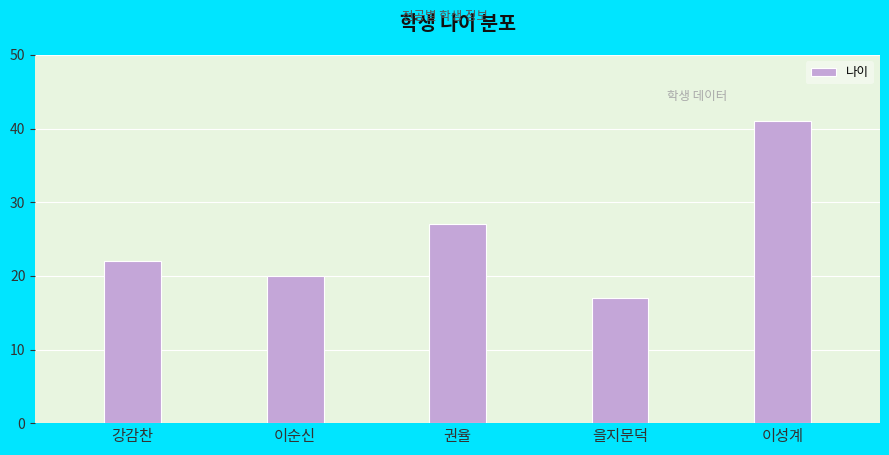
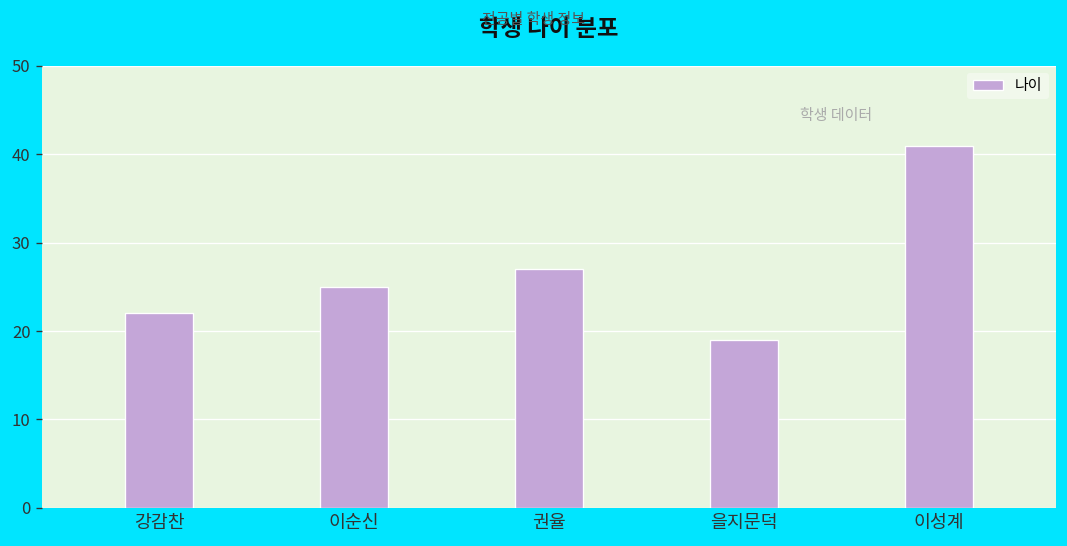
  {
    "강감찬": 22,
-   "이순신": 20,
+   "이순신": 25,
    "권율": 27,
-   "을지문덕": 17,
+   "을지문덕": 19,
    "이성계": 41
  }
